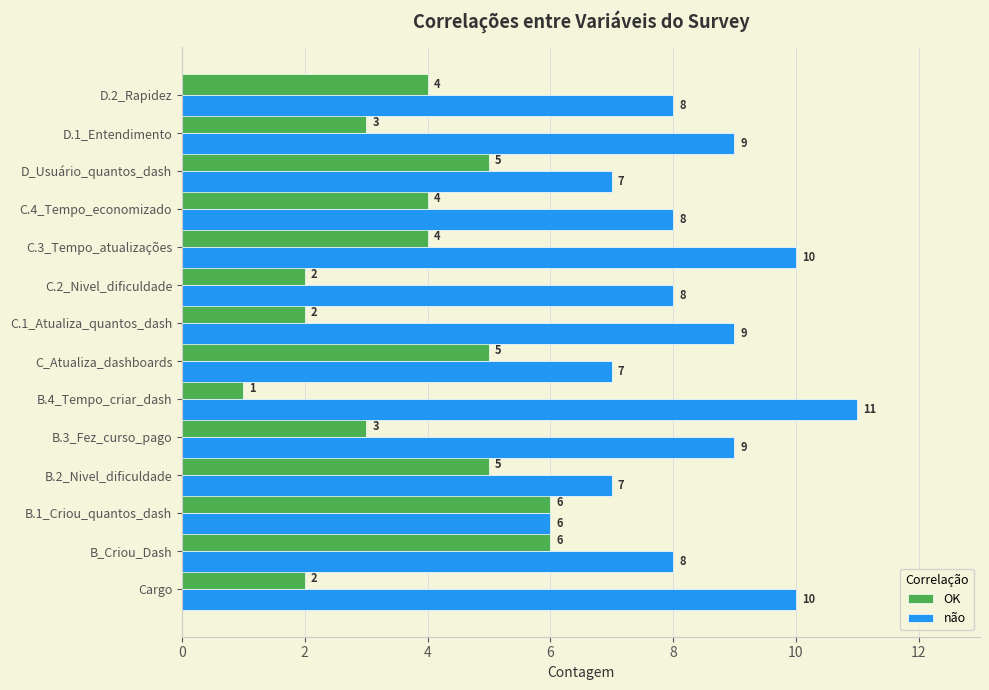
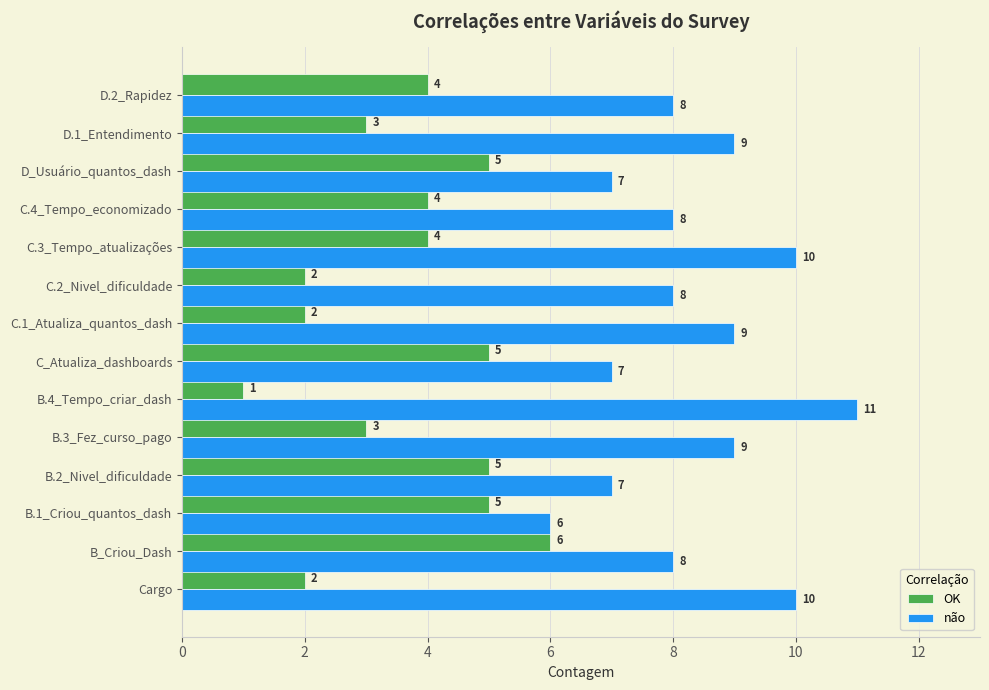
  {
    "OK": {
      "D.2_Rapidez": 4,
      "D.1_Entendimento": 3,
      "D_Usuário_quantos_dash": 5,
      "C.4_Tempo_economizado": 4,
      "C.3_Tempo_atualizações": 4,
      "C.2_Nivel_dificuldade": 2,
      "C.1_Atualiza_quantos_dash": 2,
      "C_Atualiza_dashboards": 5,
      "B.4_Tempo_criar_dash": 1,
      "B.3_Fez_curso_pago": 3,
      "B.2_Nivel_dificuldade": 5,
-     "B.1_Criou_quantos_dash": 6,
+     "B.1_Criou_quantos_dash": 5,
      "B_Criou_Dash": 6,
      "Cargo": 2
    },
    "não": {
      "D.2_Rapidez": 8,
      "D.1_Entendimento": 9,
      "D_Usuário_quantos_dash": 7,
      "C.4_Tempo_economizado": 8,
      "C.3_Tempo_atualizações": 10,
      "C.2_Nivel_dificuldade": 8,
      "C.1_Atualiza_quantos_dash": 9,
      "C_Atualiza_dashboards": 7,
      "B.4_Tempo_criar_dash": 11,
      "B.3_Fez_curso_pago": 9,
      "B.2_Nivel_dificuldade": 7,
      "B.1_Criou_quantos_dash": 6,
      "B_Criou_Dash": 8,
      "Cargo": 10
    }
  }
